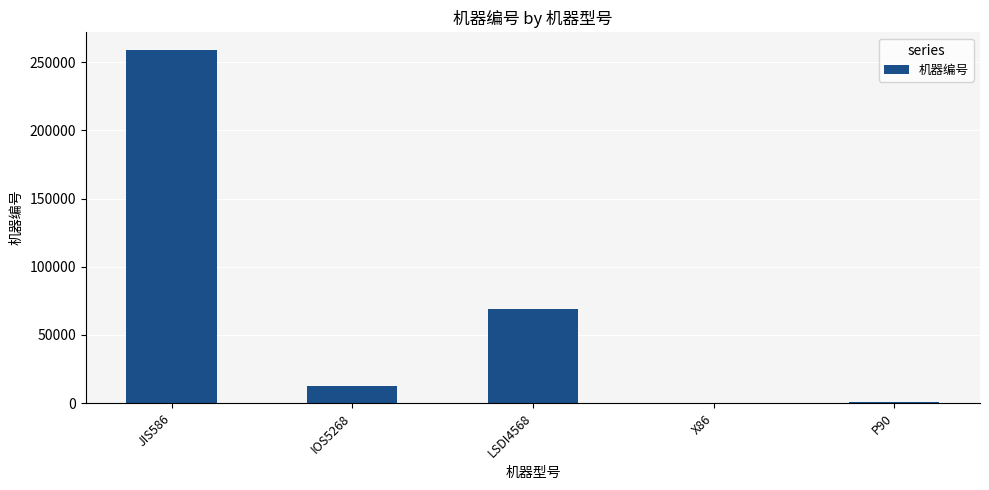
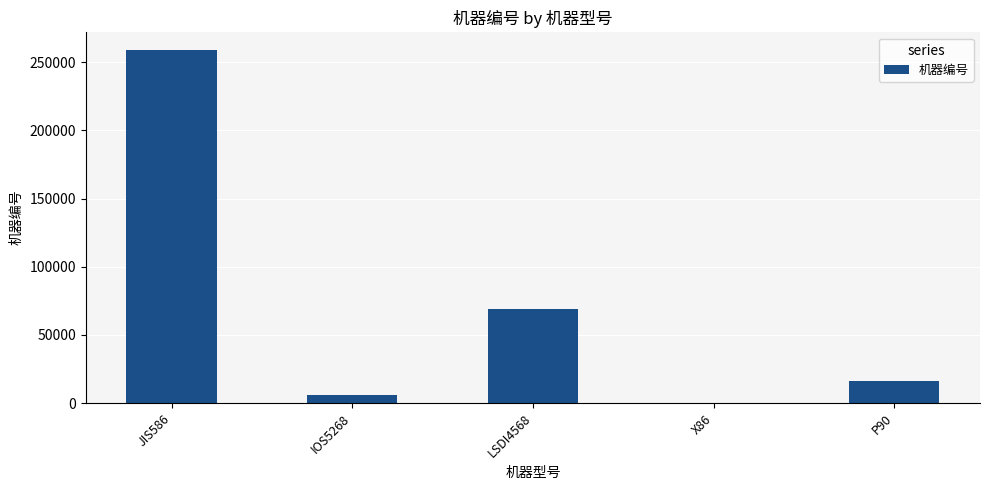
  {
    "JIS586": 259000,
-   "IOS5268": 13000,
+   "IOS5268": 6000,
    "LSDI4568": 69000,
-   "P90": 1000
+   "P90": 16000
  }
